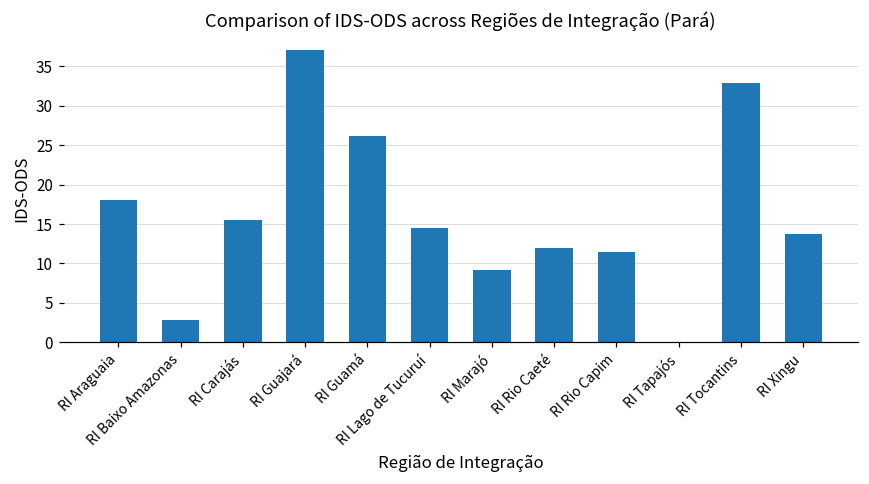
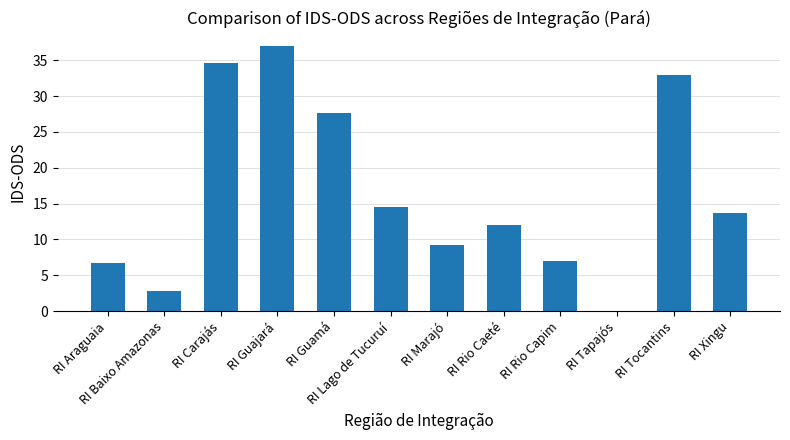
  {
-   "RI Araguaia": 18,
+   "RI Araguaia": 7,
    "RI Baixo Amazonas": 3,
-   "RI Carajás": 16,
+   "RI Carajás": 35,
    "RI Guajará": 37,
-   "RI Guamá": 26,
+   "RI Guamá": 28,
    "RI Lago de Tucuruí": 15,
    "RI Marajó": 9,
    "RI Rio Caeté": 12,
-   "RI Rio Capim": 11,
+   "RI Rio Capim": 7,
    "RI Tocantins": 33,
    "RI Xingu": 14
  }
